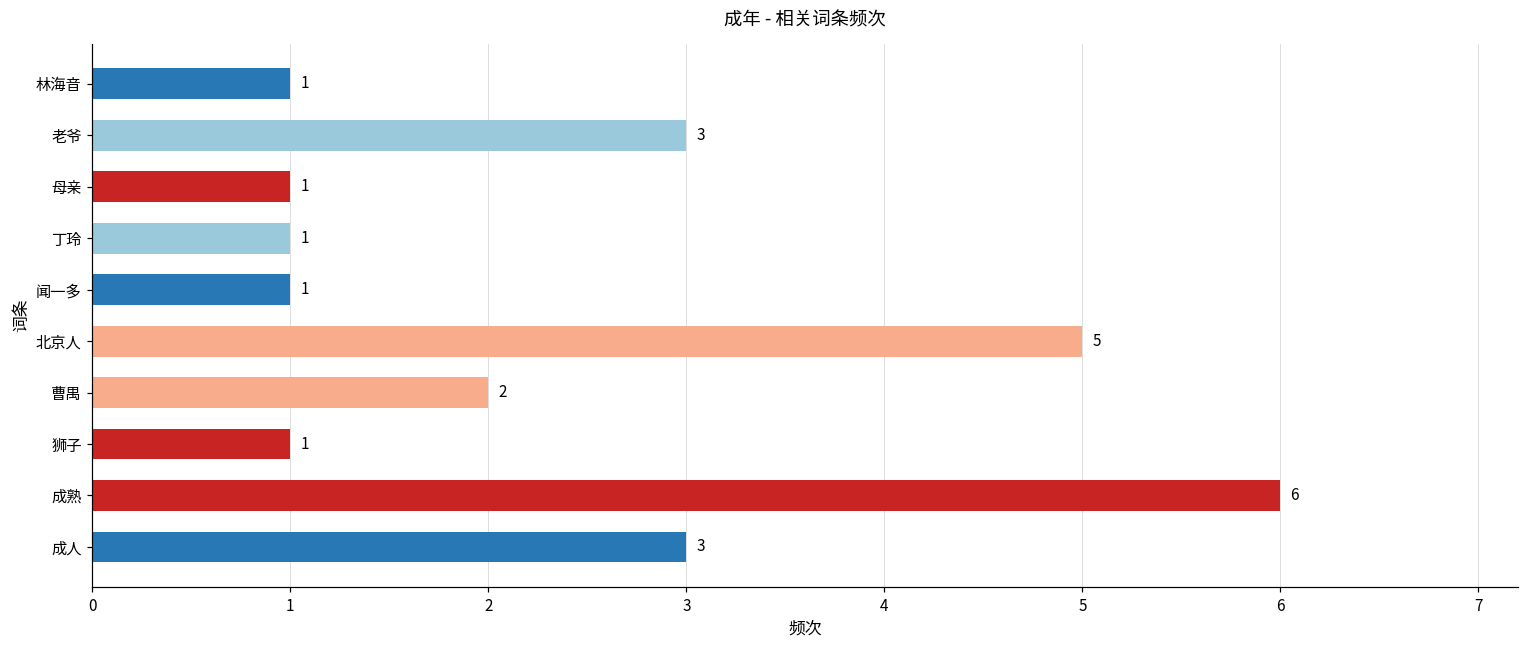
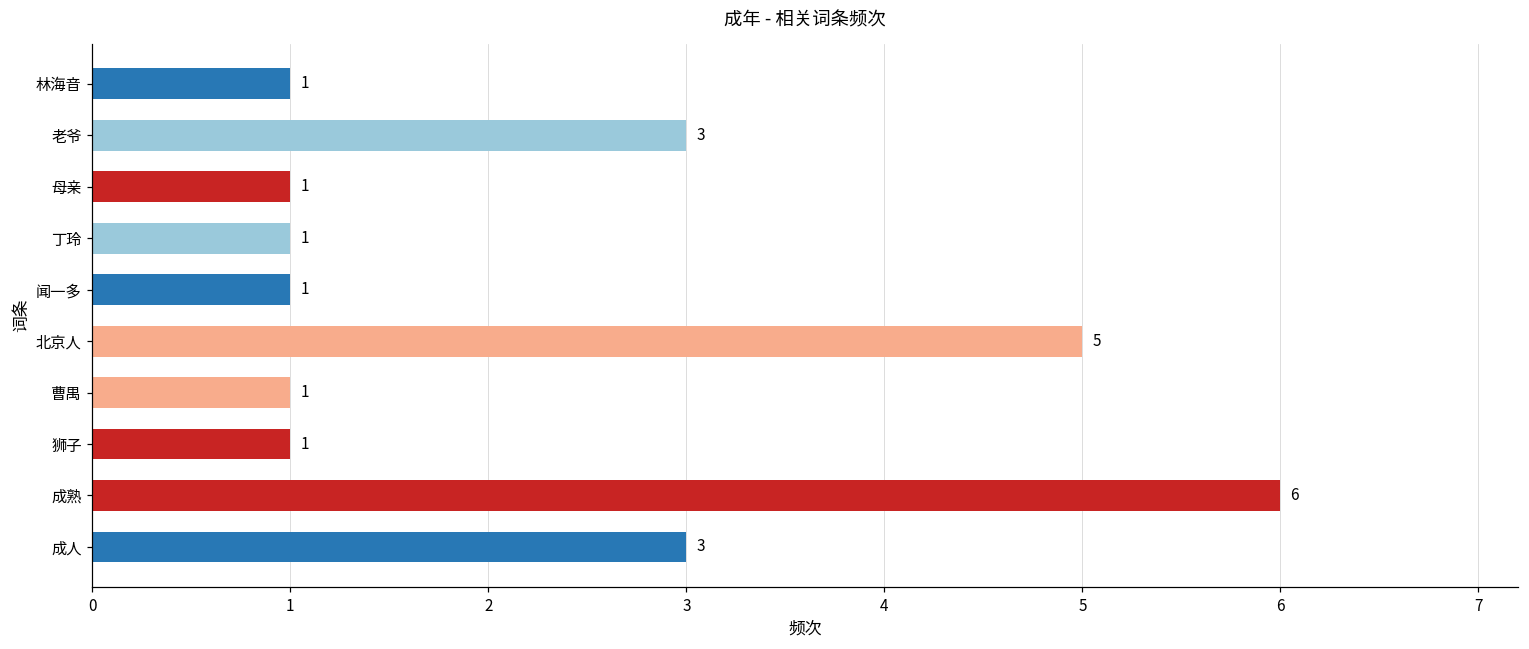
  {
    "林海音": 1,
    "老爷": 3,
    "母亲": 1,
    "丁玲": 1,
    "闻一多": 1,
    "北京人": 5,
-   "曹禺": 2,
+   "曹禺": 1,
    "狮子": 1,
    "成熟": 6,
    "成人": 3
  }
